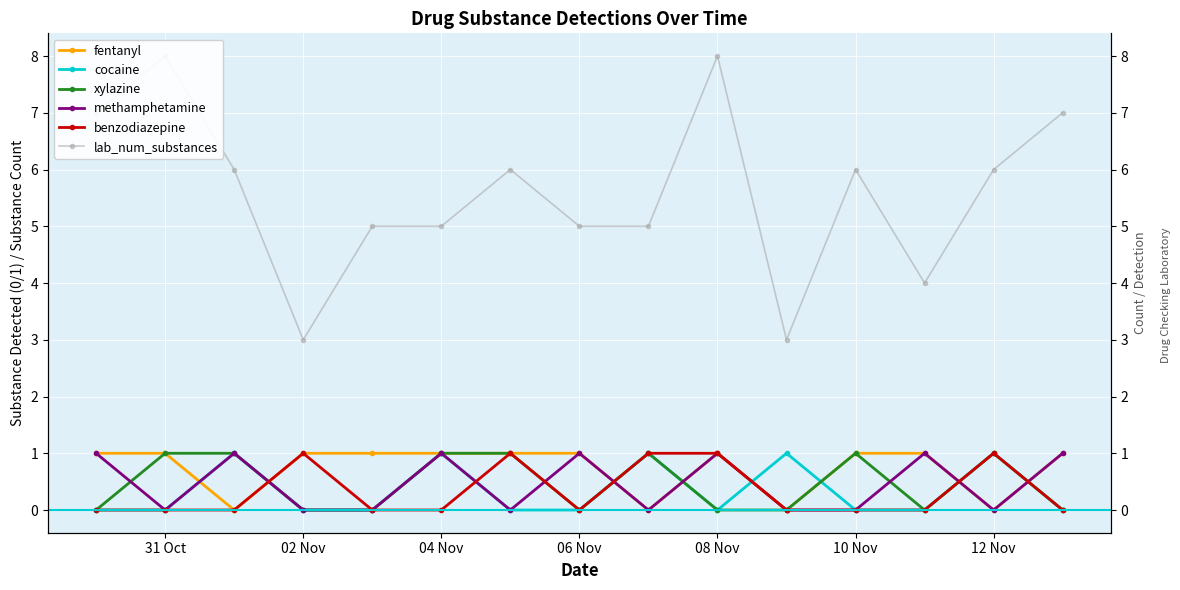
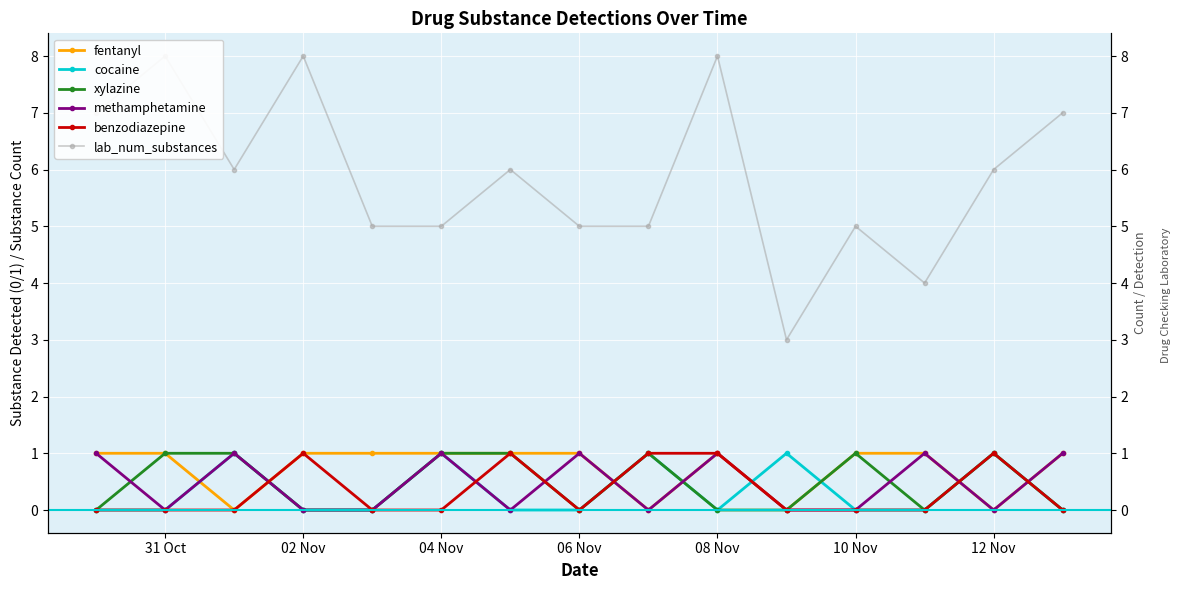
  {
    "benzodiazepine": {
      "04 Nov": 0
    },
    "lab_num_substances": {
-     "02 Nov": 3,
+     "02 Nov": 8,
      "04 Nov": 5,
      "06 Nov": 5,
      "08 Nov": 8,
-     "10 Nov": 6,
+     "10 Nov": 5,
      "12 Nov": 6
    }
  }
